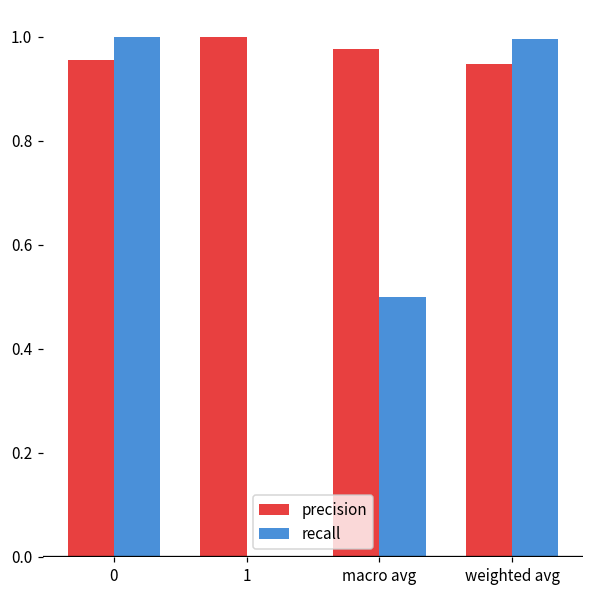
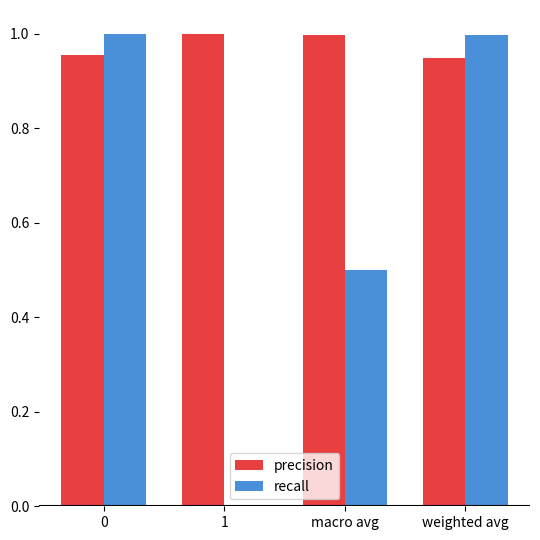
  {
    "precision": {
      "0": 0.96,
      "1": 1.00,
-     "macro avg": 0.98,
+     "macro avg": 1.00,
      "weighted avg": 0.95
    },
    "recall": {
      "0": 1.00,
      "1": 0.00,
      "macro avg": 0.50,
      "weighted avg": 1.00
    }
  }
